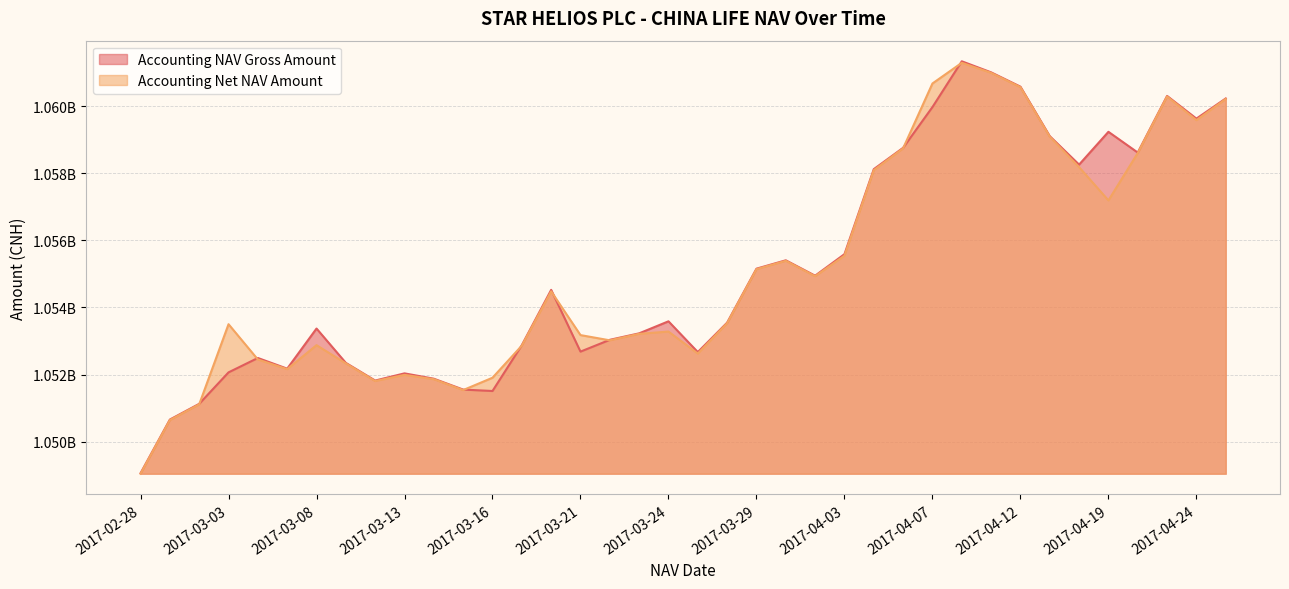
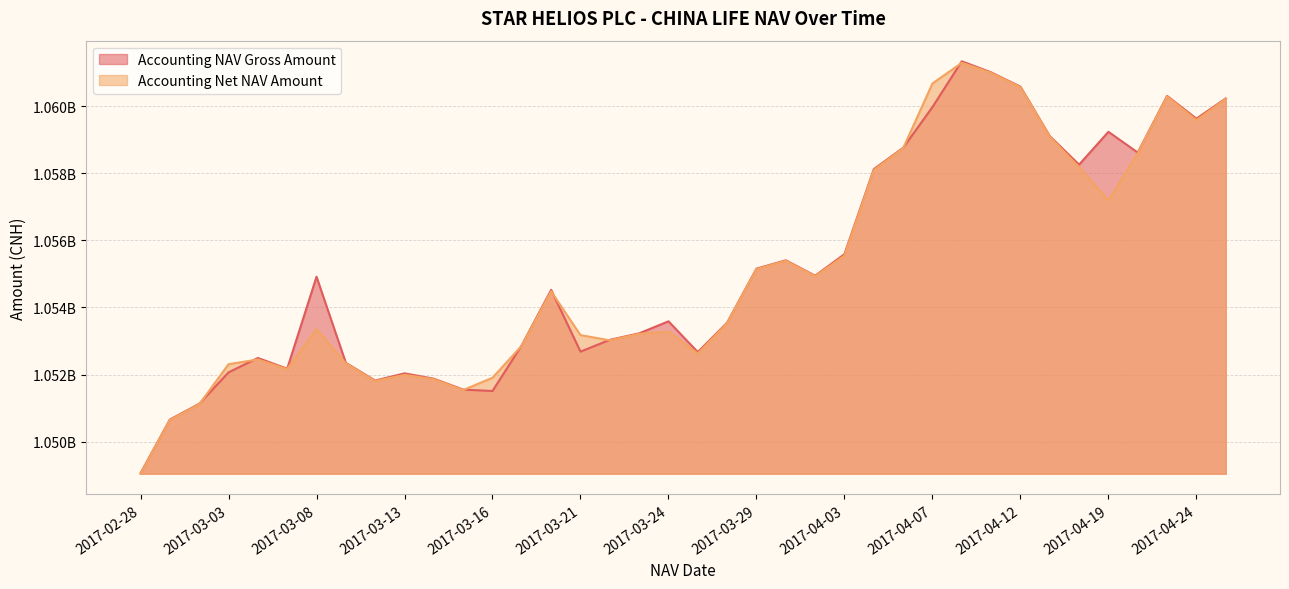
  {
    "Accounting NAV Gross Amount": {
      "2017-03-03": 1052100000,
-     "2017-03-08": 1053400000,
+     "2017-03-08": 1054900000,
      "2017-03-16": 1051500000,
      "2017-03-21": 1052700000,
      "2017-03-24": 1053600000,
      "2017-04-07": 1060000000,
      "2017-04-19": 1059200000
    },
    "Accounting Net NAV Amount": {
-     "2017-03-03": 1053500000,
-     "2017-03-08": 1052900000,
+     "2017-03-03": 1052300000,
+     "2017-03-08": 1053400000,
      "2017-03-16": 1051900000,
      "2017-03-21": 1053200000,
      "2017-03-24": 1053300000,
      "2017-04-07": 1060700000,
      "2017-04-19": 1057200000
    }
  }
